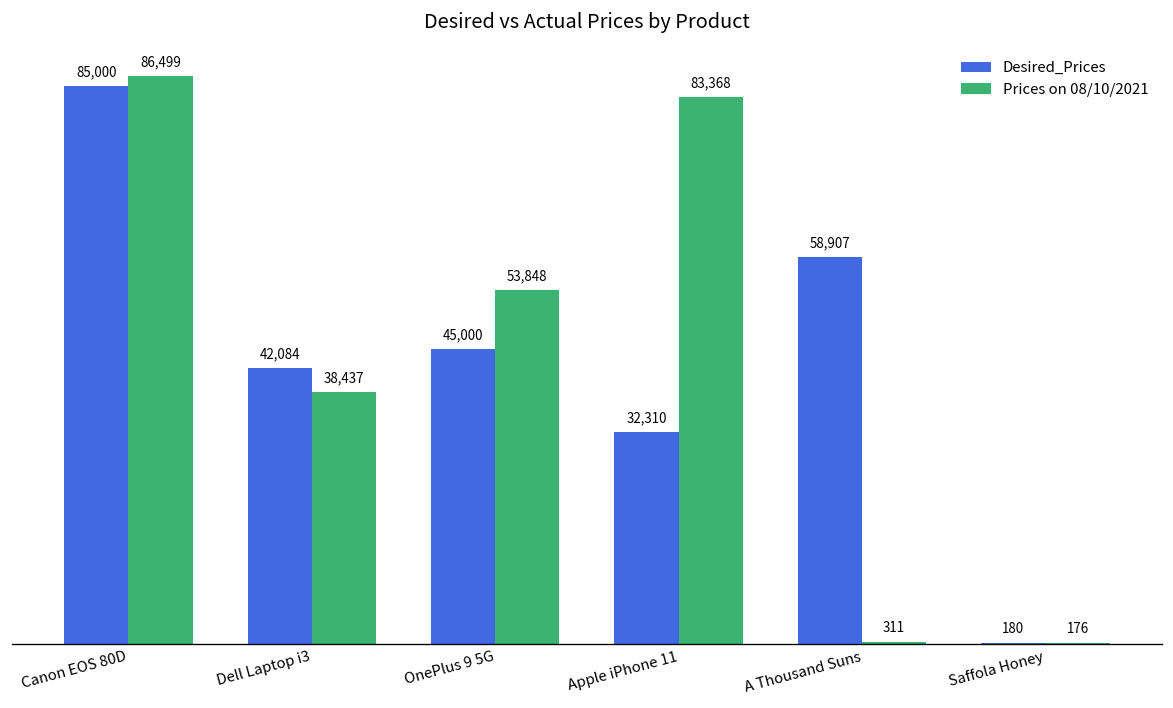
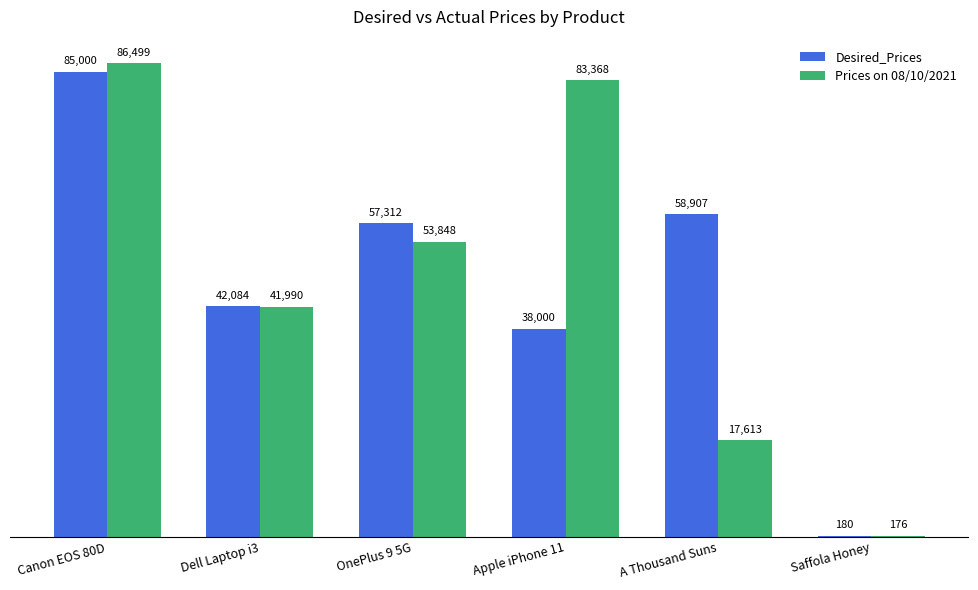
  {
    "Desired_Prices": {
      "Canon EOS 80D": "85,000",
      "Dell Laptop i3": "42,084",
-     "OnePlus 9 5G": "45,000",
-     "Apple iPhone 11": "32,310",
+     "OnePlus 9 5G": "57,312",
+     "Apple iPhone 11": "38,000",
      "A Thousand Suns": "58,907",
      "Saffola Honey": "180"
    },
    "Prices on 08/10/2021": {
      "Canon EOS 80D": "86,499",
-     "Dell Laptop i3": "38,437",
+     "Dell Laptop i3": "41,990",
      "OnePlus 9 5G": "53,848",
      "Apple iPhone 11": "83,368",
-     "A Thousand Suns": "311",
+     "A Thousand Suns": "17,613",
      "Saffola Honey": "176"
    }
  }
